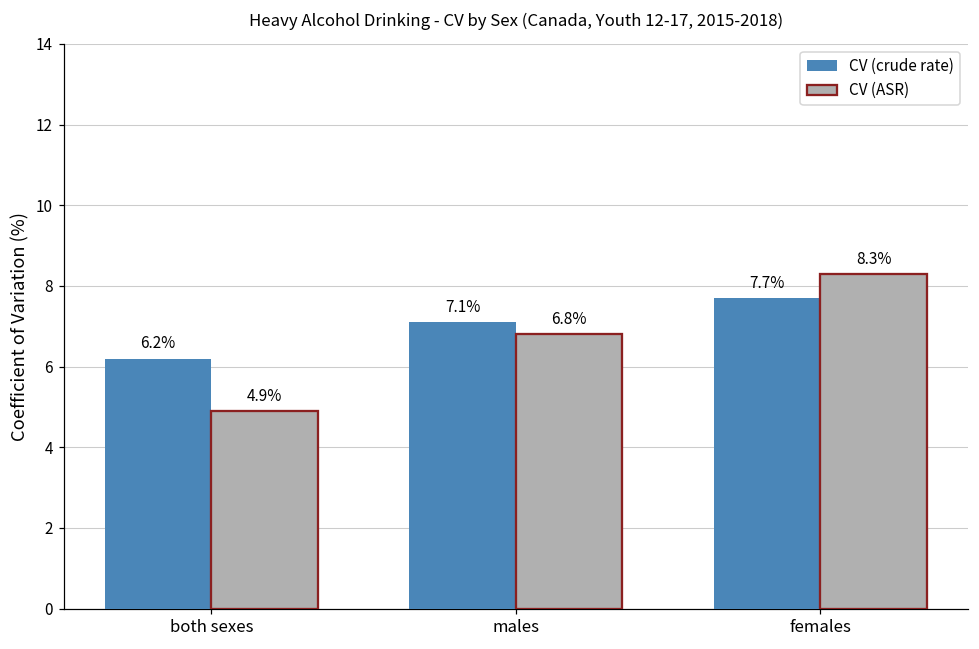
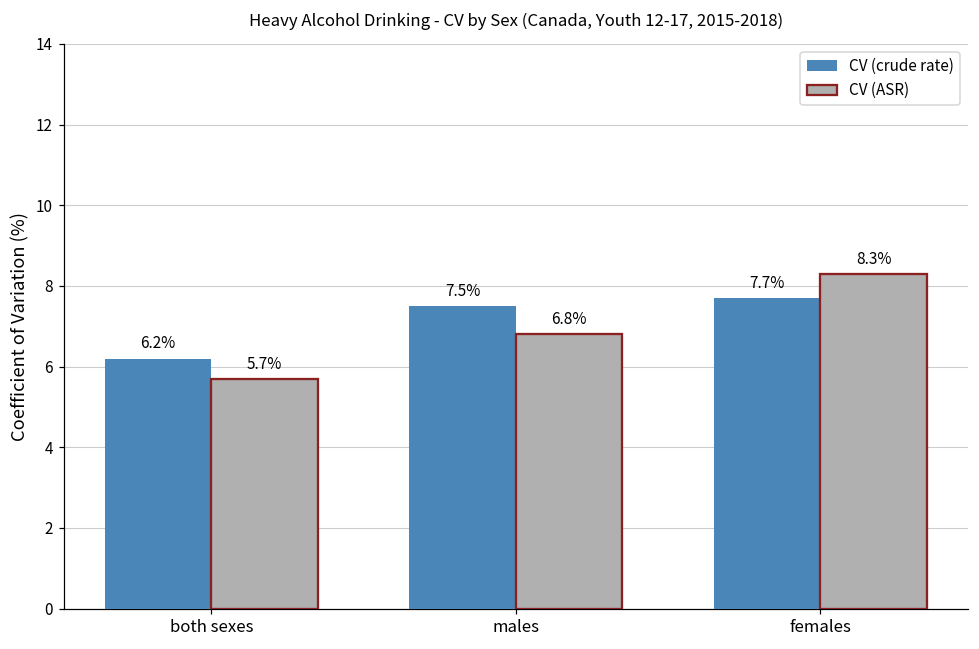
  {
    "CV (crude rate)": {
      "both sexes": "6.2%",
-     "males": "7.1%",
+     "males": "7.5%",
      "females": "7.7%"
    },
    "CV (ASR)": {
-     "both sexes": "4.9%",
+     "both sexes": "5.7%",
      "males": "6.8%",
      "females": "8.3%"
    }
  }
